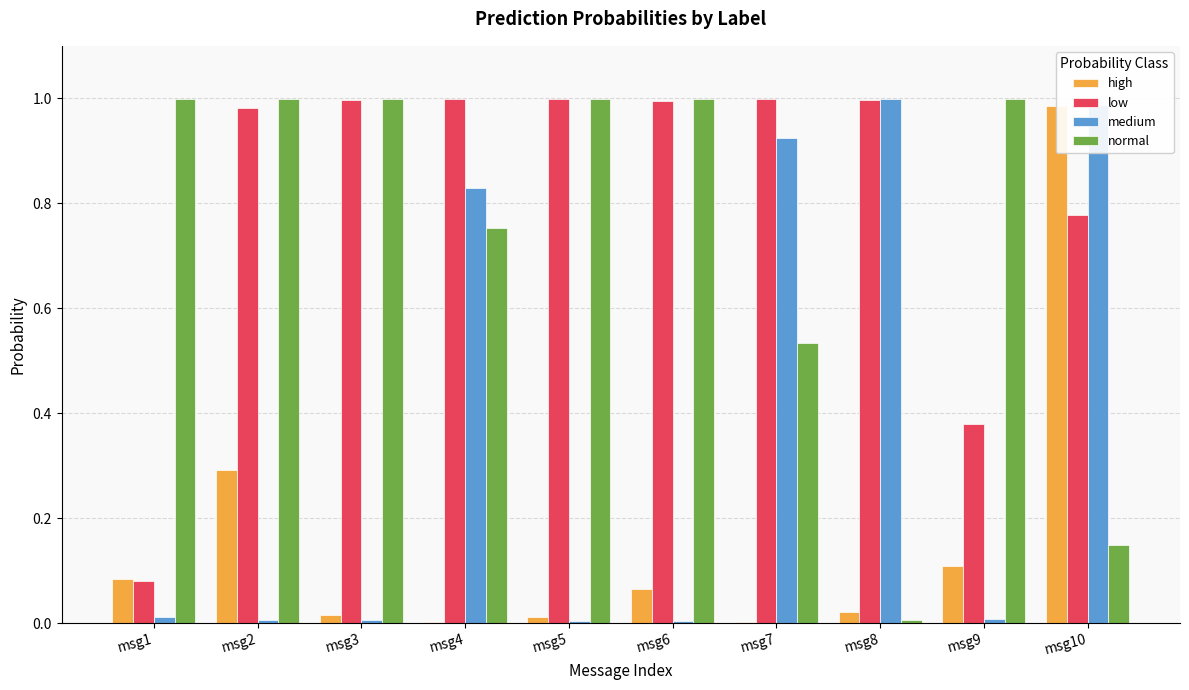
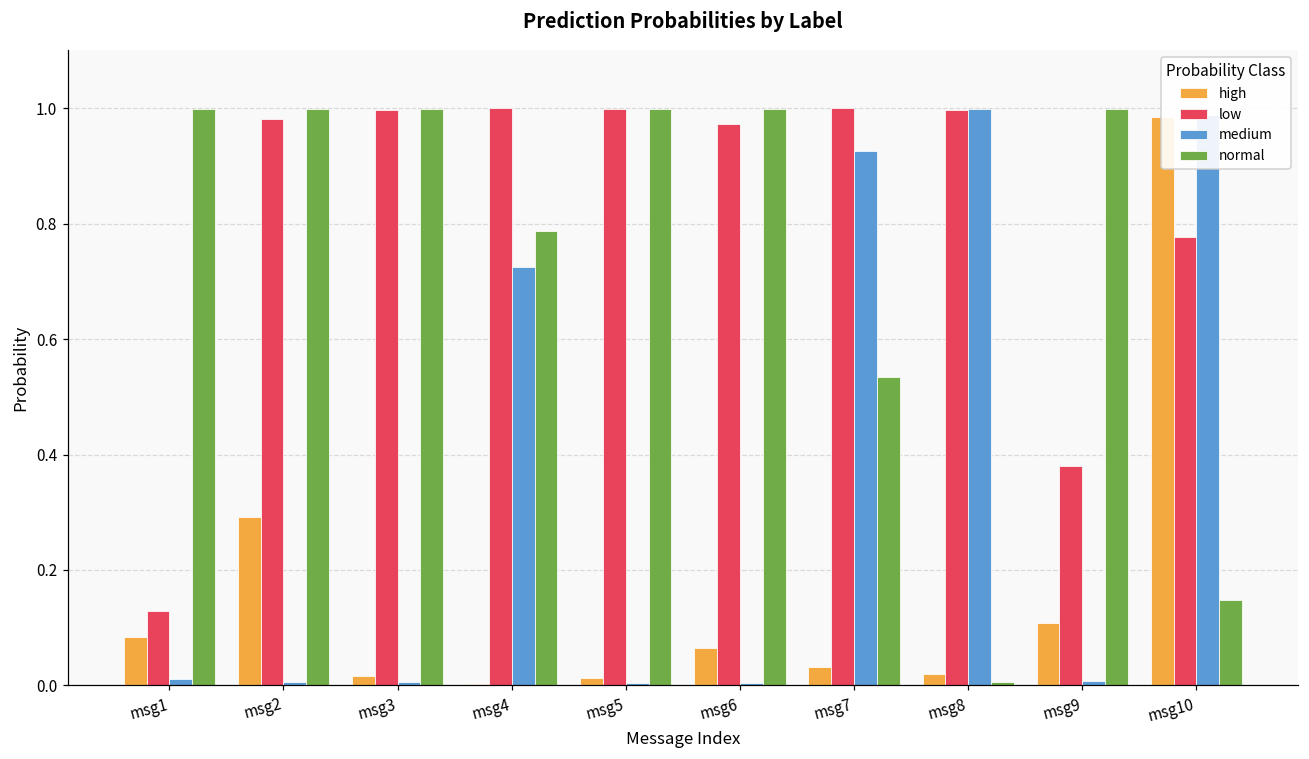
  {
    "high": {
      "msg1": 0.08,
      "msg2": 0.29,
      "msg3": 0.02,
      "msg5": 0.01,
      "msg6": 0.06,
-     "msg7": 0.00,
+     "msg7": 0.03,
      "msg8": 0.02,
      "msg9": 0.11
    },
    "low": {
-     "msg1": 0.08,
+     "msg1": 0.13,
      "msg2": 0.98,
      "msg3": 1.00,
      "msg4": 1.00,
      "msg5": 1.00,
-     "msg6": 0.99,
+     "msg6": 0.97,
      "msg7": 1.00,
      "msg8": 1.00,
      "msg9": 0.38,
      "msg10": 0.78
    },
    "medium": {
      "msg1": 0.01,
      "msg2": 0.01,
      "msg3": 0.01,
-     "msg4": 0.83,
+     "msg4": 0.72,
      "msg5": 0.00,
      "msg6": 0.00,
      "msg7": 0.93,
      "msg8": 1.00,
      "msg9": 0.01
    },
    "normal": {
      "msg1": 1.00,
      "msg2": 1.00,
      "msg3": 1.00,
-     "msg4": 0.75,
+     "msg4": 0.79,
      "msg5": 1.00,
      "msg6": 1.00,
      "msg7": 0.53,
      "msg8": 0.01,
      "msg9": 1.00,
      "msg10": 0.15
    }
  }
